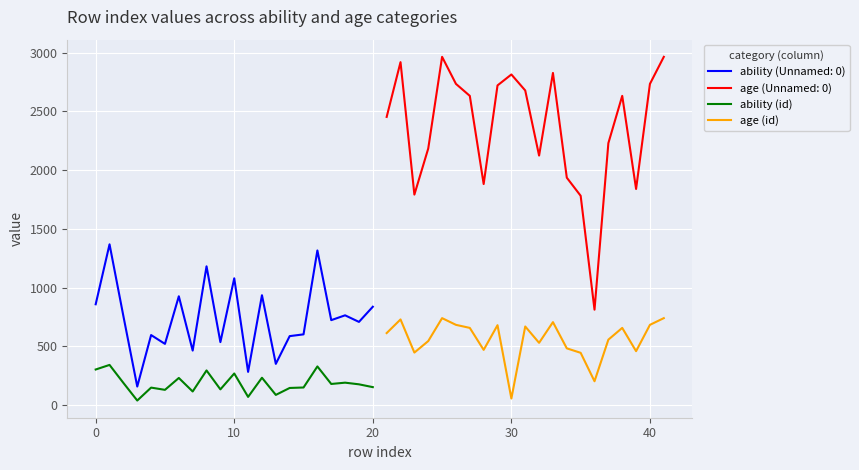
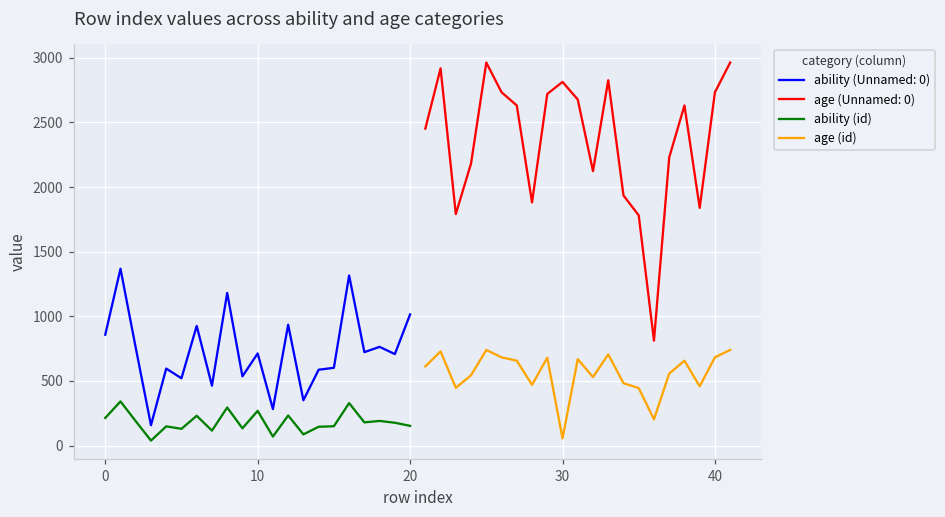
  {
    "ability (Unnamed: 0)": {
      "0": 860,
-     "10": 1080,
-     "20": 840
+     "10": 710,
+     "20": 1020
    },
    "age (Unnamed: 0)": {
      "30": 2810,
      "40": 2730
    },
    "ability (id)": {
-     "0": 300,
+     "0": 210,
      "10": 270,
      "20": 150
    },
    "age (id)": {
      "30": 60,
      "40": 680
    }
  }
